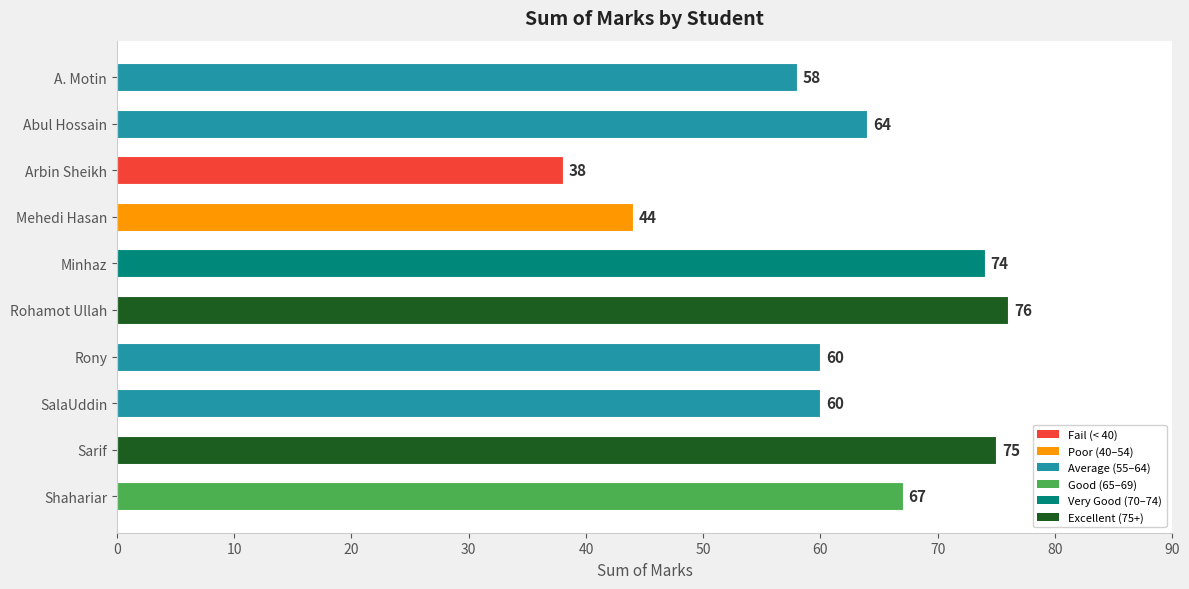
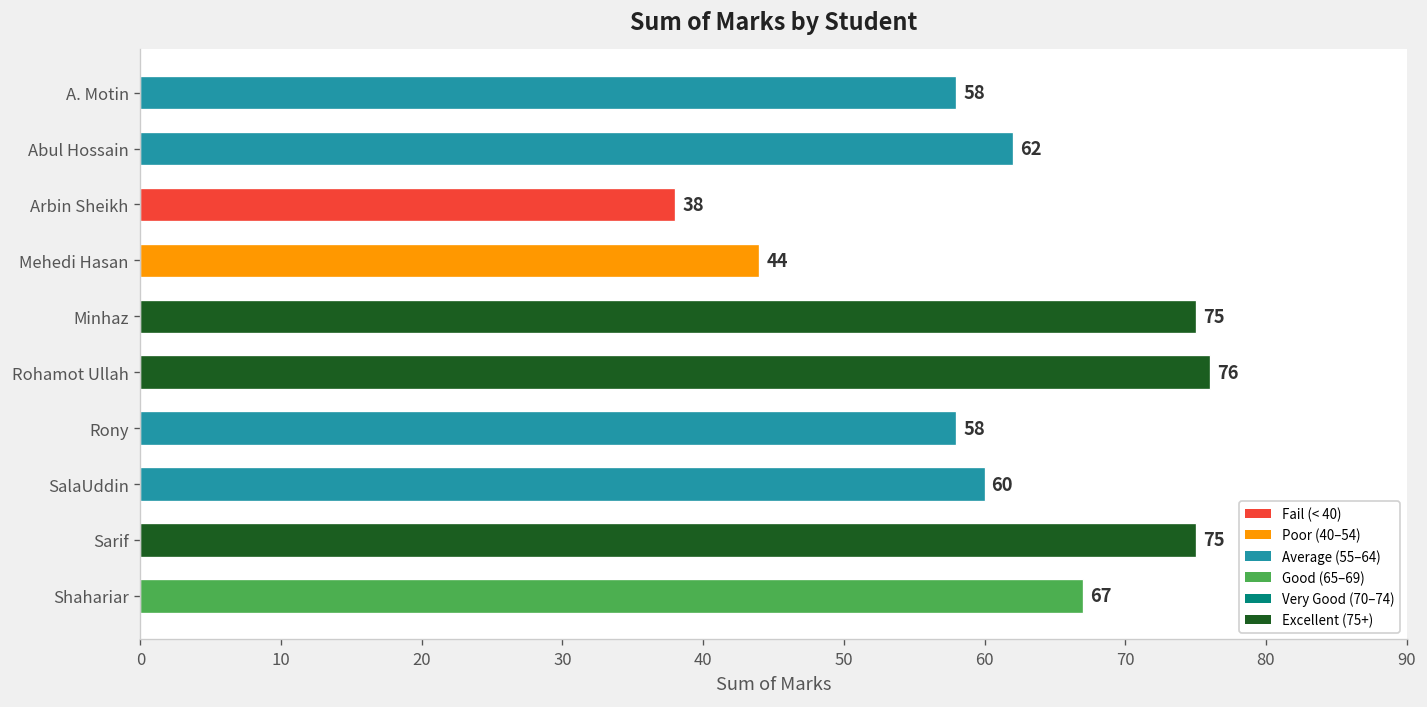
  {
    "A. Motin": 58,
-   "Abul Hossain": 64,
+   "Abul Hossain": 62,
    "Arbin Sheikh": 38,
    "Mehedi Hasan": 44,
-   "Minhaz": 74,
+   "Minhaz": 75,
    "Rohamot Ullah": 76,
-   "Rony": 60,
+   "Rony": 58,
    "SalaUddin": 60,
    "Sarif": 75,
    "Shahariar": 67
  }
